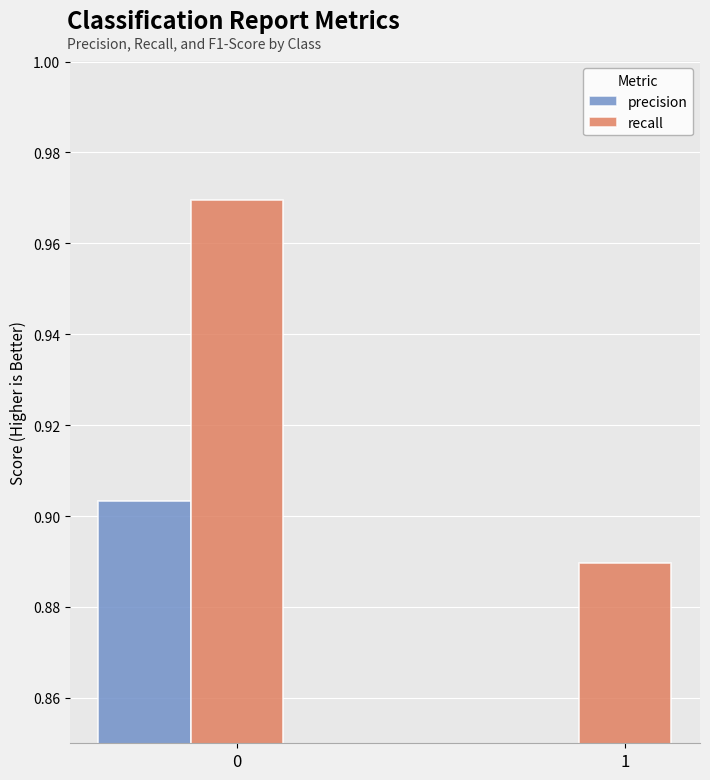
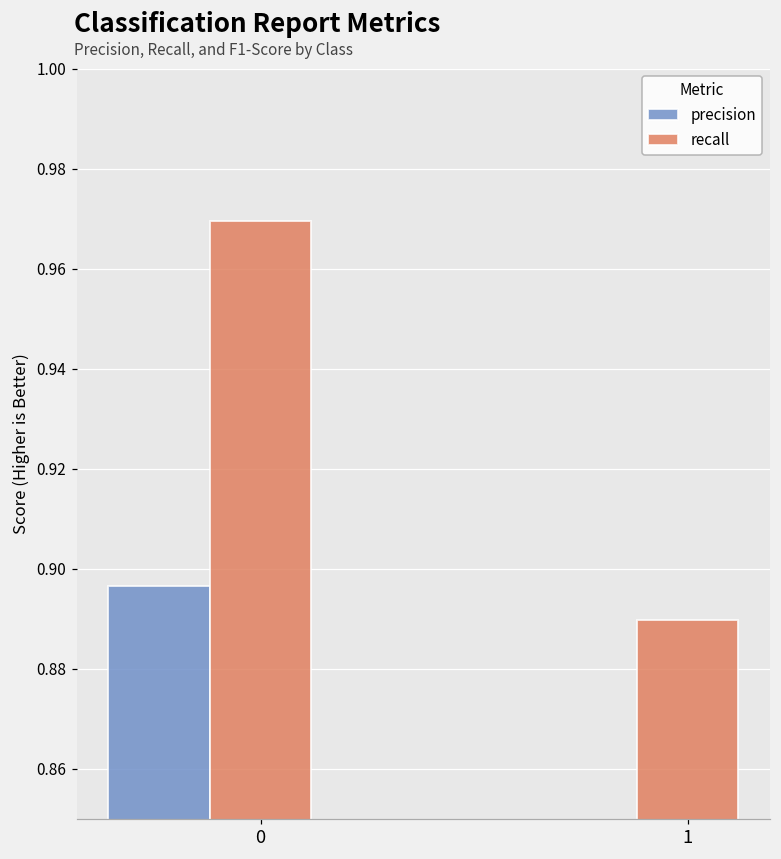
  {
    "precision": {
-     "0": 0.903
+     "0": 0.896
    },
    "recall": {
      "0": 0.970,
      "1": 0.890
    }
  }
